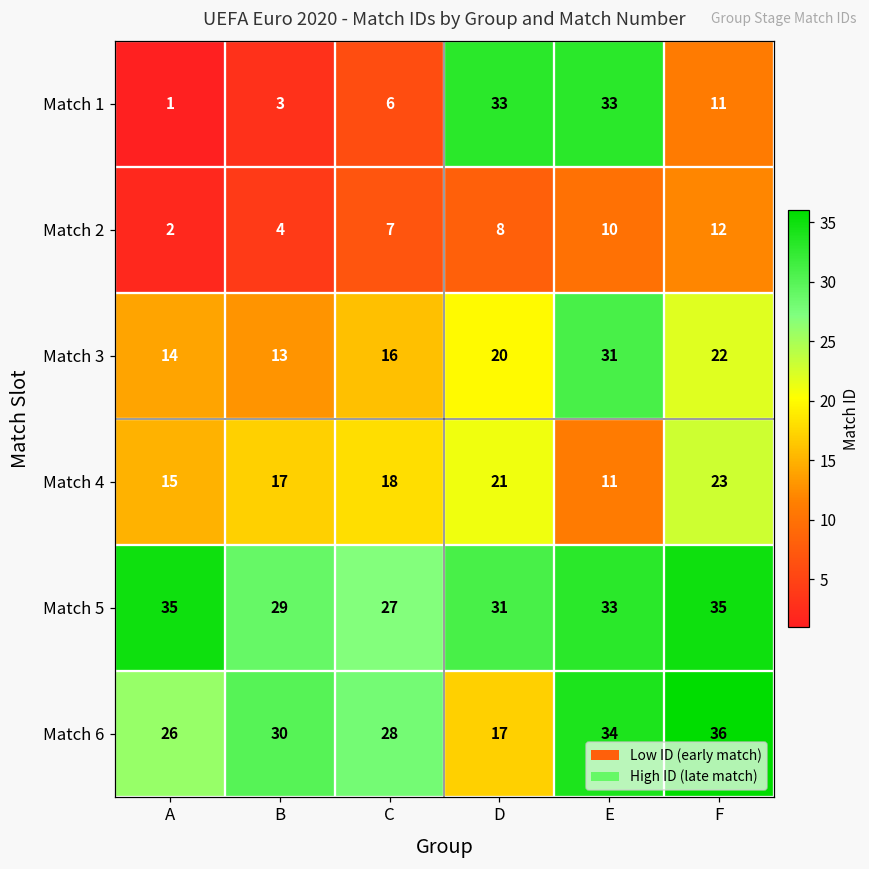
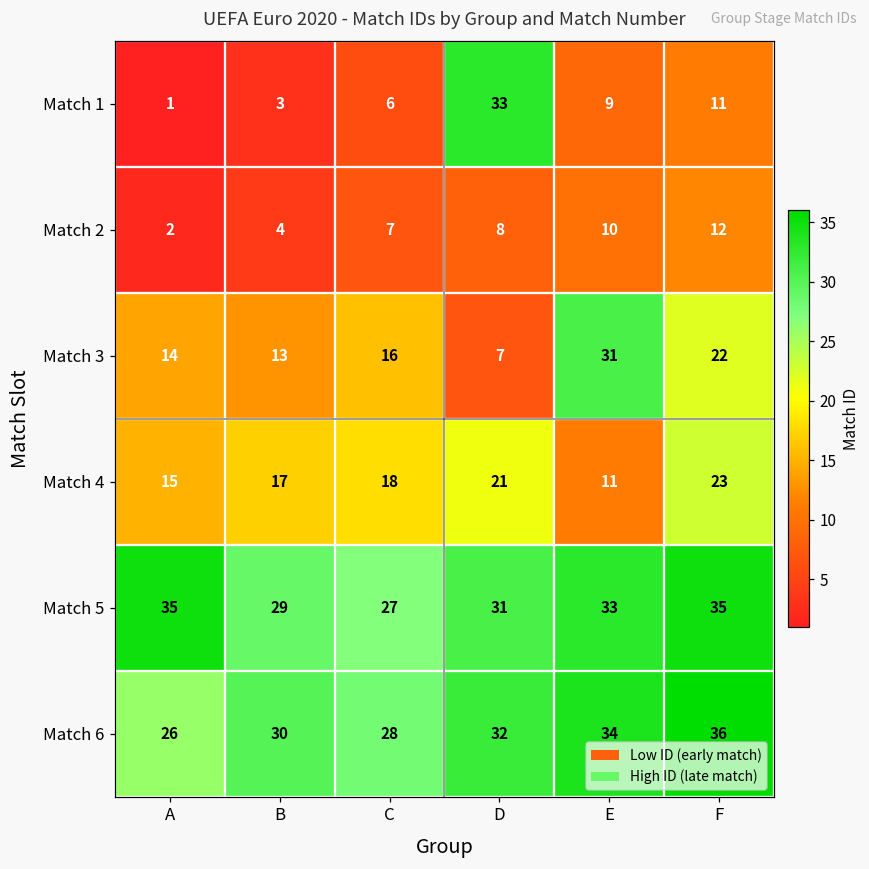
  {
    "Match 1": {
      "A": 1,
      "B": 3,
      "C": 6,
      "D": 33,
-     "E": 33,
+     "E": 9,
      "F": 11
    },
    "Match 2": {
      "A": 2,
      "B": 4,
      "C": 7,
      "D": 8,
      "E": 10,
      "F": 12
    },
    "Match 3": {
      "A": 14,
      "B": 13,
      "C": 16,
-     "D": 20,
+     "D": 7,
      "E": 31,
      "F": 22
    },
    "Match 4": {
      "A": 15,
      "B": 17,
      "C": 18,
      "D": 21,
      "E": 11,
      "F": 23
    },
    "Match 5": {
      "A": 35,
      "B": 29,
      "C": 27,
      "D": 31,
      "E": 33,
      "F": 35
    },
    "Match 6": {
      "A": 26,
      "B": 30,
      "C": 28,
-     "D": 17,
+     "D": 32,
      "E": 34,
      "F": 36
    }
  }
